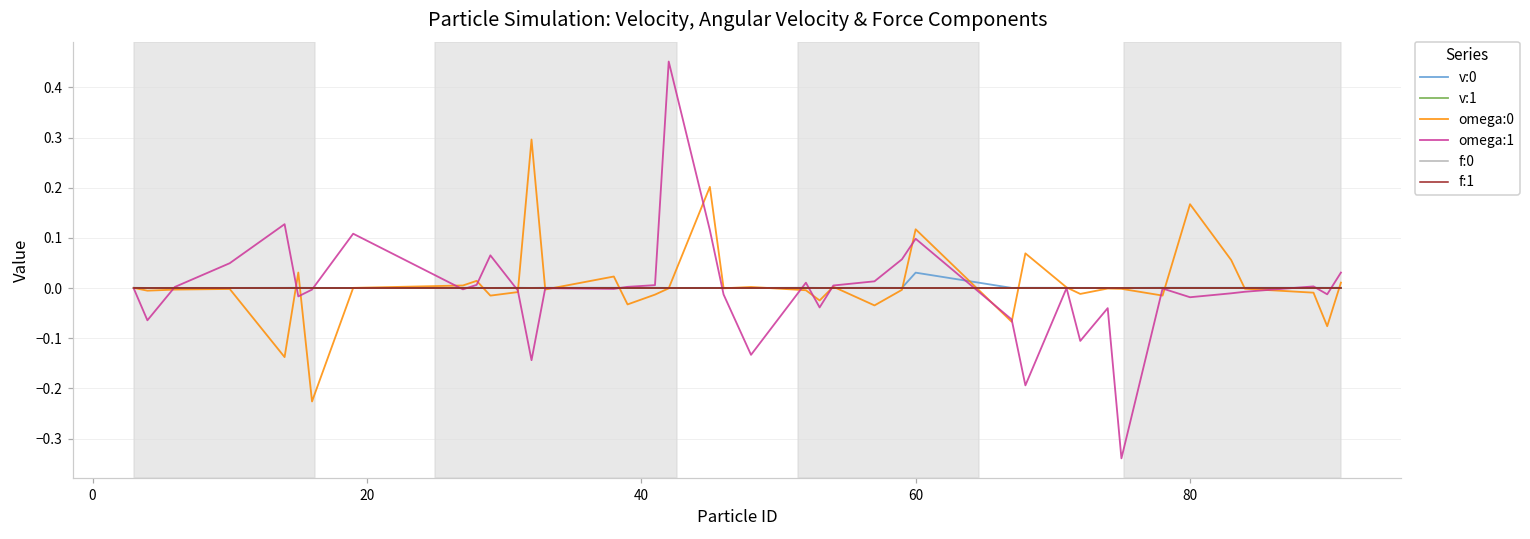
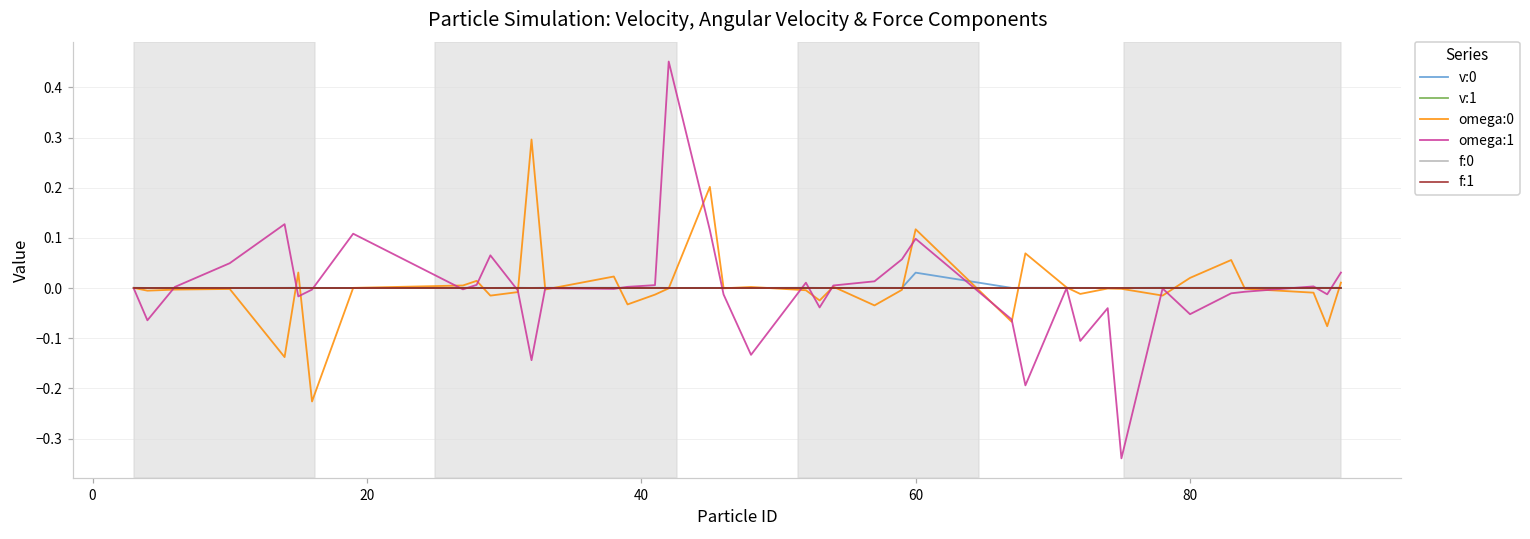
  {
    "v:0": {
      "60": 0.03
    },
    "f:1": {
      "60": 0.00
    },
    "omega:0": {
      "60": 0.12,
-     "80": 0.17
+     "80": 0.02
    },
    "omega:1": {
      "60": 0.10,
-     "80": -0.02
+     "80": -0.05
    }
  }
